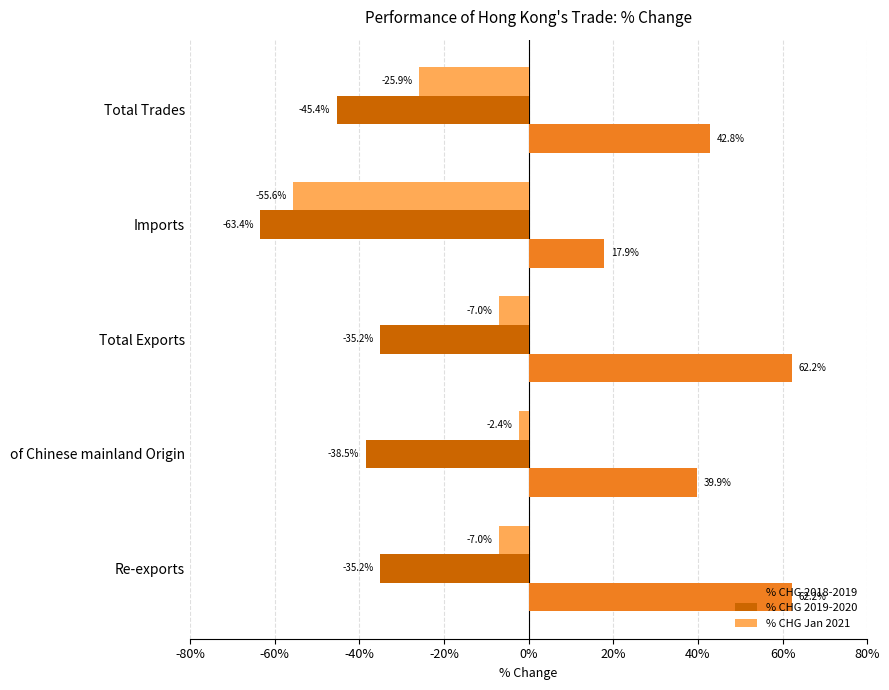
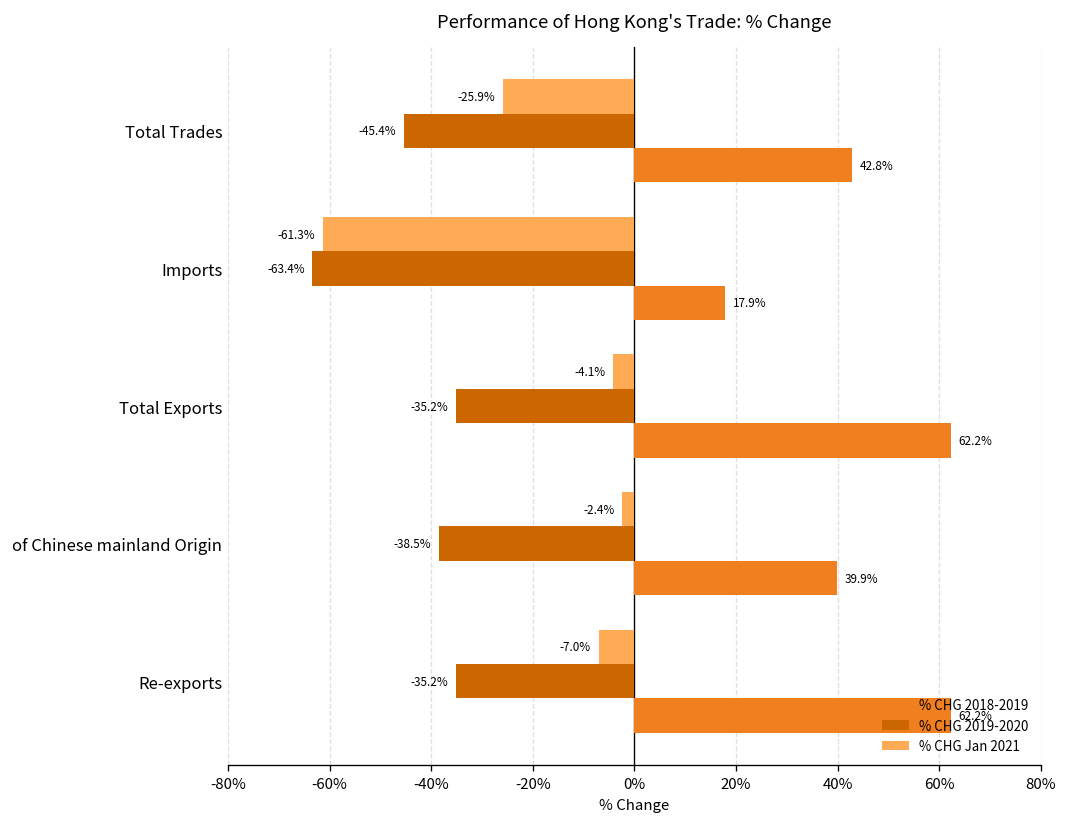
  {
    "% CHG Jan 2021": {
      "Total Trades": "-25.9%",
-     "Imports": "-55.6%",
-     "Total Exports": "-7.0%",
+     "Imports": "-61.3%",
+     "Total Exports": "-4.1%",
      "of Chinese mainland Origin": "-2.4%",
      "Re-exports": "-7.0%"
    }
  }
